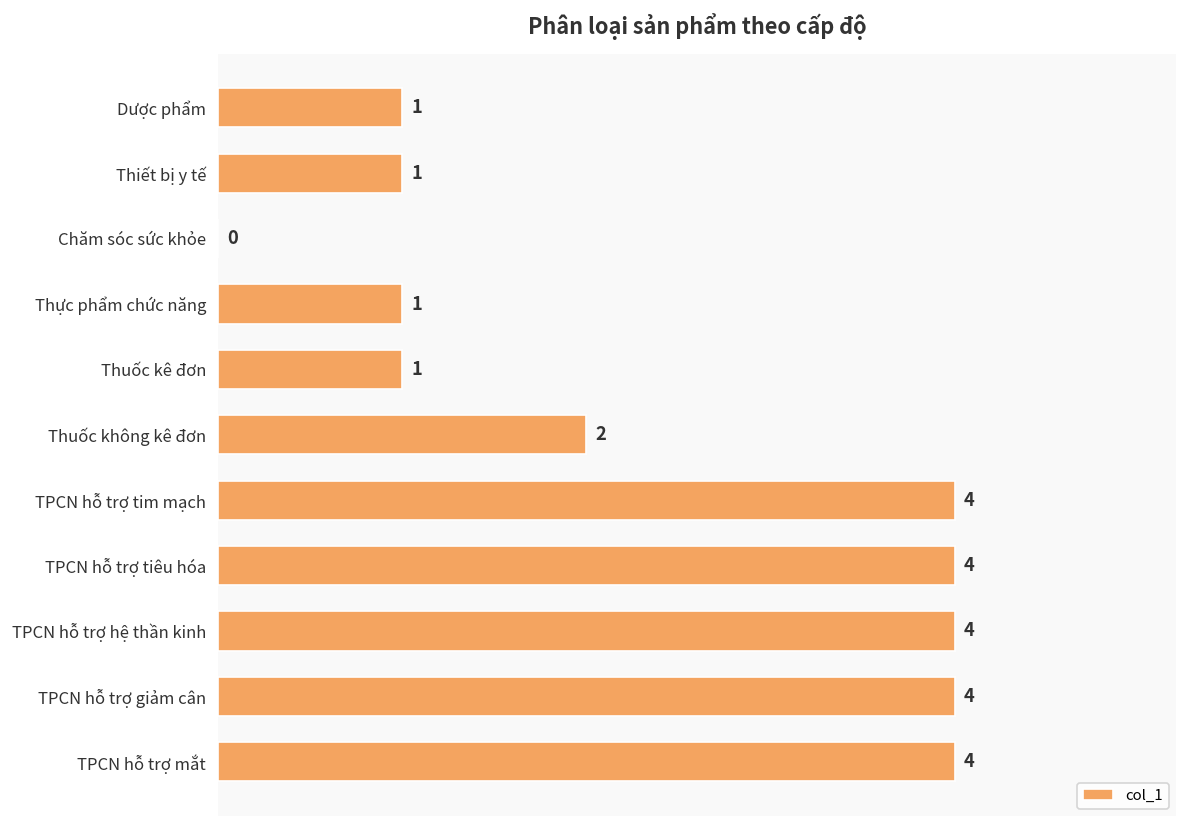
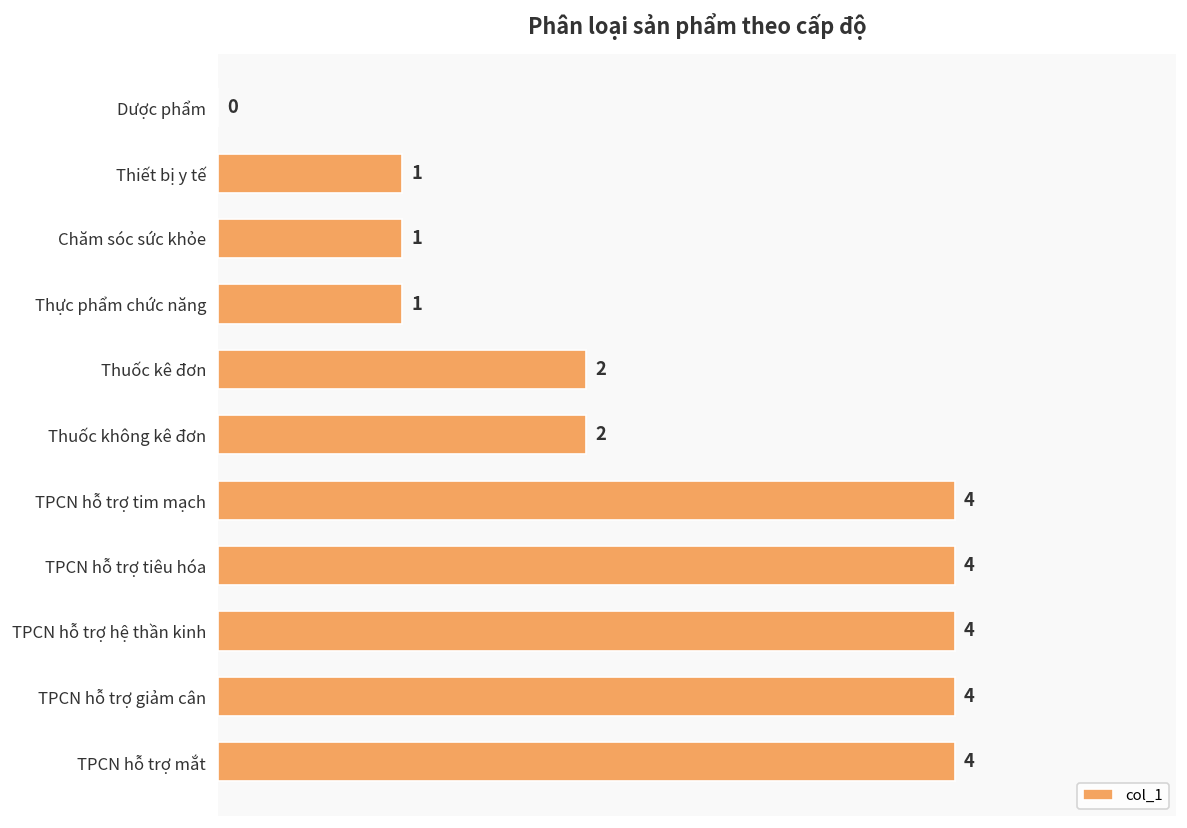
  {
-   "Dược phẩm": 1,
+   "Dược phẩm": 0,
    "Thiết bị y tế": 1,
-   "Chăm sóc sức khỏe": 0,
+   "Chăm sóc sức khỏe": 1,
    "Thực phẩm chức năng": 1,
-   "Thuốc kê đơn": 1,
+   "Thuốc kê đơn": 2,
    "Thuốc không kê đơn": 2,
    "TPCN hỗ trợ tim mạch": 4,
    "TPCN hỗ trợ tiêu hóa": 4,
    "TPCN hỗ trợ hệ thần kinh": 4,
    "TPCN hỗ trợ giảm cân": 4,
    "TPCN hỗ trợ mắt": 4
  }
